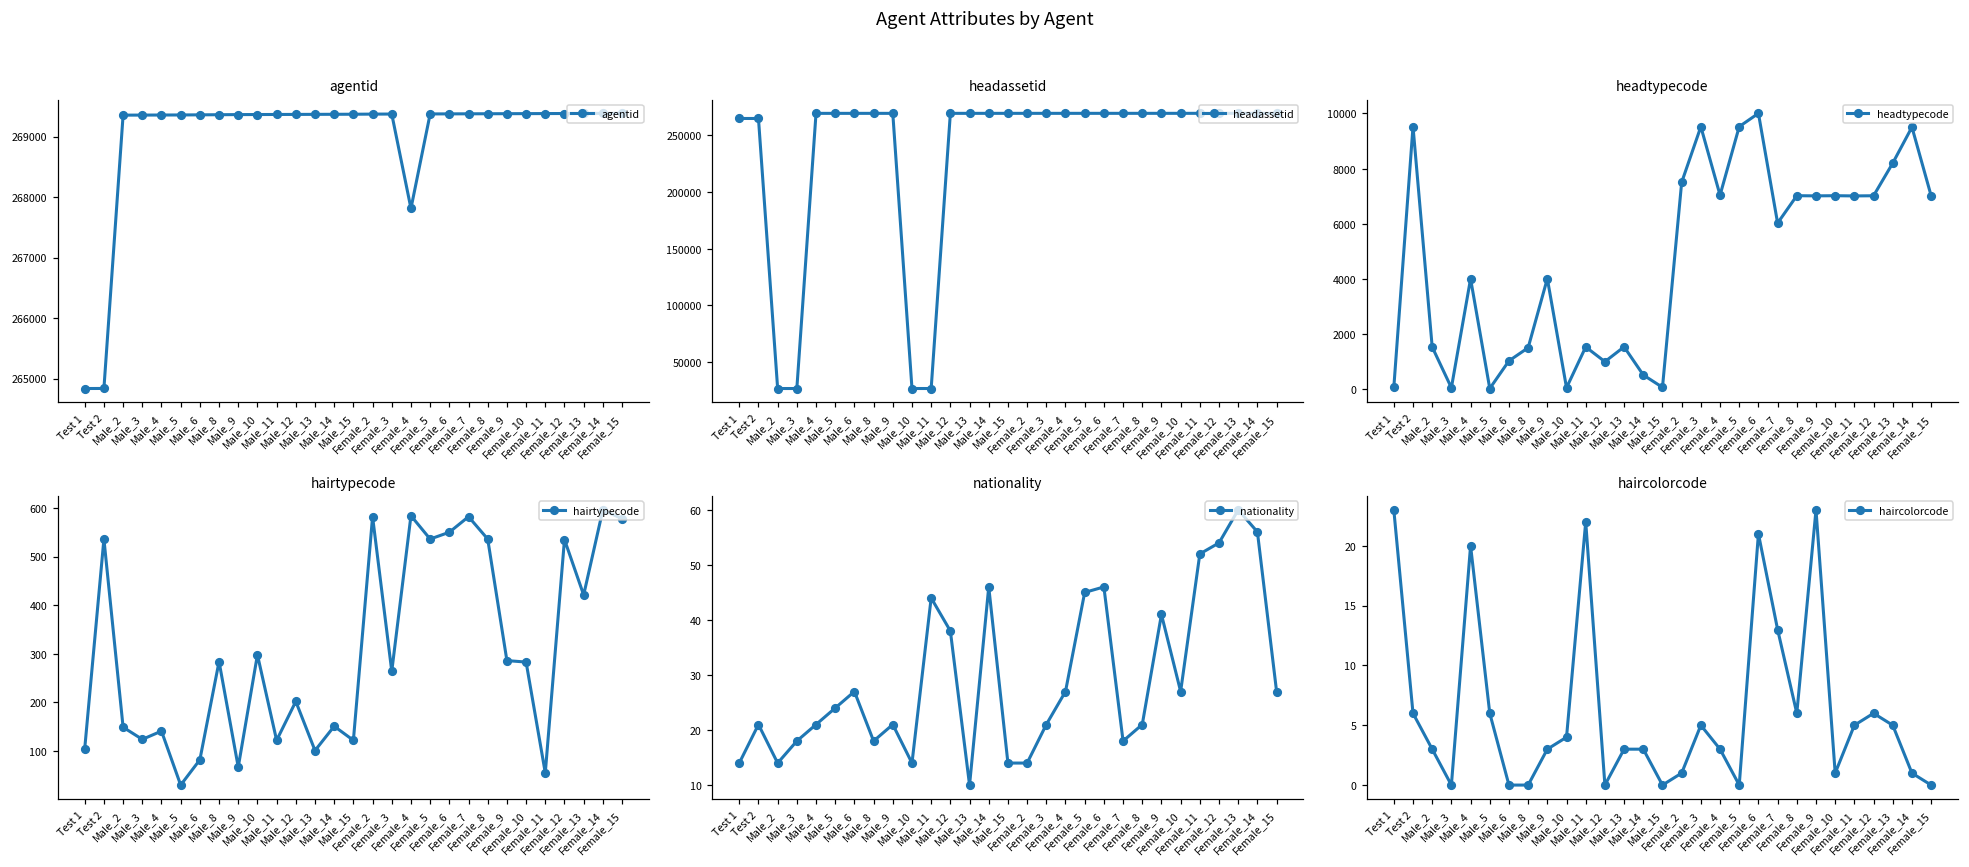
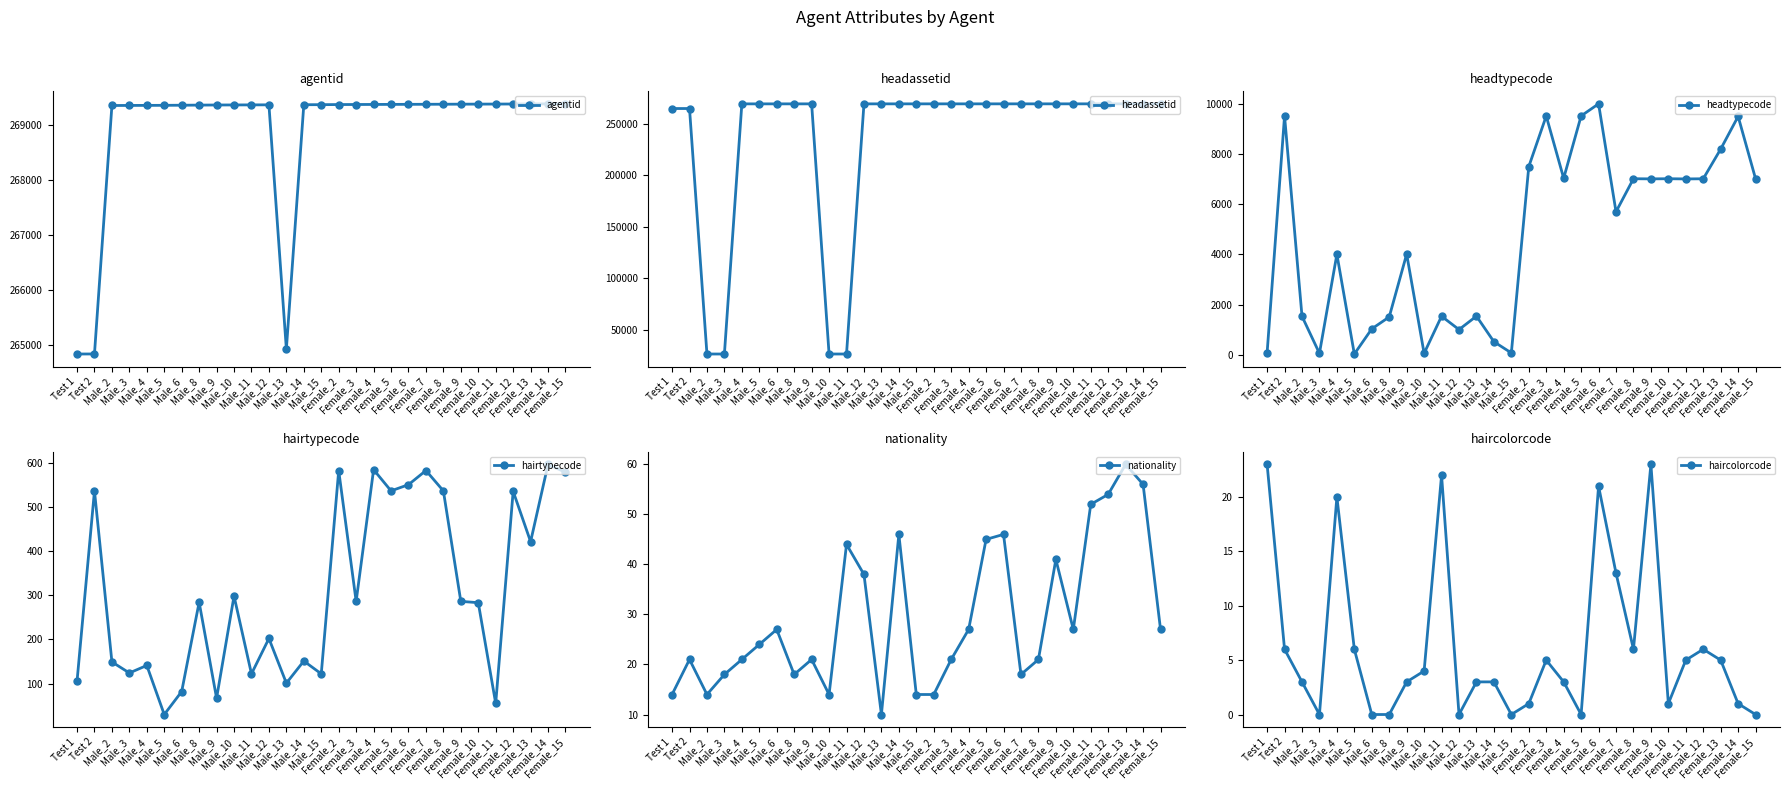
  {
    "agentid": {
      "Test 1": 264800,
      "Test 2": 264800,
      "Male_2": 269400,
      "Male_3": 269400,
      "Male_4": 269400,
      "Male_5": 269400,
      "Male_6": 269400,
      "Male_8": 269400,
      "Male_9": 269400,
      "Male_10": 269400,
      "Male_11": 269400,
      "Male_12": 269400,
-     "Male_13": 269400,
+     "Male_13": 264900,
      "Male_14": 269400,
      "Male_15": 269400,
      "Female_2": 269400,
      "Female_3": 269400,
-     "Female_4": 267800,
+     "Female_4": 269400,
      "Female_5": 269400,
      "Female_6": 269400,
      "Female_7": 269400,
      "Female_8": 269400,
      "Female_9": 269400,
      "Female_10": 269400,
      "Female_11": 269400,
      "Female_12": 269400
    },
    "headassetid": {
      "Test 1": 265000,
      "Test 2": 265000,
      "Male_2": 27000,
      "Male_3": 27000,
      "Male_4": 269000,
      "Male_5": 269000,
      "Male_6": 269000,
      "Male_8": 269000,
      "Male_9": 269000,
      "Male_10": 27000,
      "Male_11": 27000,
      "Male_12": 269000,
      "Male_13": 269000,
      "Male_14": 269000,
      "Male_15": 269000,
      "Female_2": 269000,
      "Female_3": 269000,
      "Female_4": 269000,
      "Female_5": 269000,
      "Female_6": 269000,
      "Female_7": 269000,
      "Female_8": 269000,
      "Female_9": 269000,
      "Female_10": 269000
    },
    "headtypecode": {
      "Test 1": 100,
      "Test 2": 9500,
      "Male_2": 1500,
      "Male_3": 100,
      "Male_4": 4000,
      "Male_5": 0,
      "Male_6": 1000,
      "Male_8": 1500,
      "Male_9": 4000,
      "Male_10": 100,
      "Male_11": 1500,
      "Male_12": 1000,
      "Male_13": 1500,
      "Male_14": 500,
      "Male_15": 100,
      "Female_2": 7500,
      "Female_3": 9500,
      "Female_4": 7000,
      "Female_5": 9500,
      "Female_6": 10000,
-     "Female_7": 6000,
+     "Female_7": 5700,
      "Female_8": 7000,
      "Female_9": 7000,
      "Female_10": 7000,
      "Female_11": 7000,
      "Female_12": 7000,
      "Female_13": 8200,
      "Female_14": 9500,
      "Female_15": 7000
    },
    "hairtypecode": {
      "Test 1": 110,
      "Test 2": 540,
      "Male_2": 150,
      "Male_3": 120,
      "Male_4": 140,
      "Male_5": 30,
      "Male_6": 80,
      "Male_8": 280,
      "Male_9": 70,
      "Male_10": 300,
      "Male_11": 120,
      "Male_12": 200,
      "Male_13": 100,
      "Male_14": 150,
      "Male_15": 120,
      "Female_2": 580,
-     "Female_3": 260,
+     "Female_3": 290,
      "Female_4": 580,
      "Female_5": 540,
      "Female_6": 550,
      "Female_7": 580,
      "Female_8": 540,
      "Female_9": 290,
      "Female_10": 280,
      "Female_11": 60,
      "Female_12": 540,
      "Female_13": 420
    },
    "nationality": {
      "Test 1": 14,
      "Test 2": 21,
      "Male_2": 14,
      "Male_3": 18,
      "Male_4": 21,
      "Male_5": 24,
      "Male_6": 27,
      "Male_8": 18,
      "Male_9": 21,
      "Male_10": 14,
      "Male_11": 44,
      "Male_12": 38,
      "Male_13": 10,
      "Male_14": 46,
      "Male_15": 14,
      "Female_2": 14,
      "Female_3": 21,
      "Female_4": 27,
      "Female_5": 45,
      "Female_6": 46,
      "Female_7": 18,
      "Female_8": 21,
      "Female_9": 41,
      "Female_10": 27,
      "Female_11": 52,
      "Female_12": 54,
      "Female_14": 56,
      "Female_15": 27
    },
    "haircolorcode": {
      "Test 1": 23.0,
      "Test 2": 6.0,
      "Male_2": 3.0,
      "Male_3": 0.0,
      "Male_4": 20.0,
      "Male_5": 6.0,
      "Male_6": 0.0,
      "Male_8": 0.0,
      "Male_9": 3.0,
      "Male_10": 4.0,
      "Male_11": 22.0,
      "Male_12": 0.0,
      "Male_13": 3.0,
      "Male_14": 3.0,
      "Male_15": 0.0,
      "Female_2": 1.0,
      "Female_3": 5.0,
      "Female_4": 3.0,
      "Female_5": 0.0,
      "Female_6": 21.0,
      "Female_7": 13.0,
      "Female_8": 6.0,
      "Female_9": 23.0,
      "Female_10": 1.0,
      "Female_11": 5.0,
      "Female_12": 6.0,
      "Female_13": 5.0,
      "Female_14": 1.0,
      "Female_15": 0.0
    }
  }
